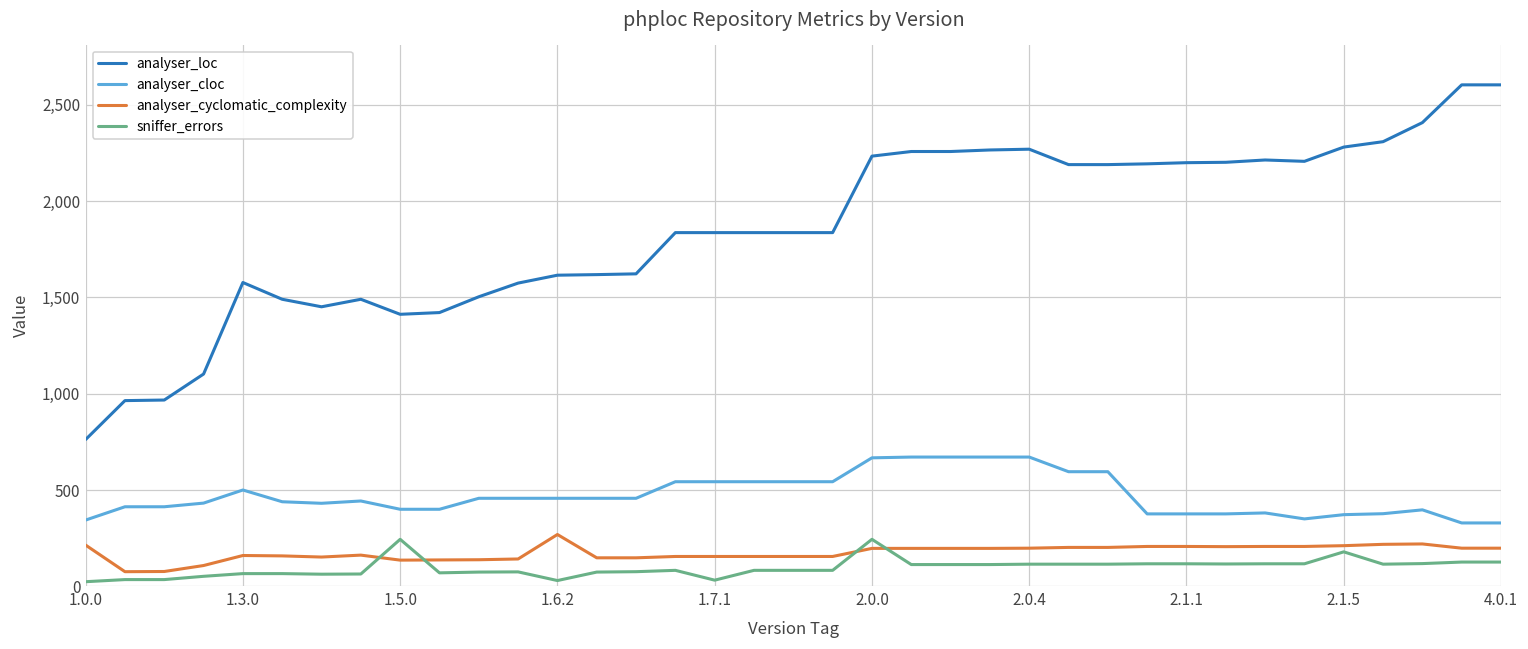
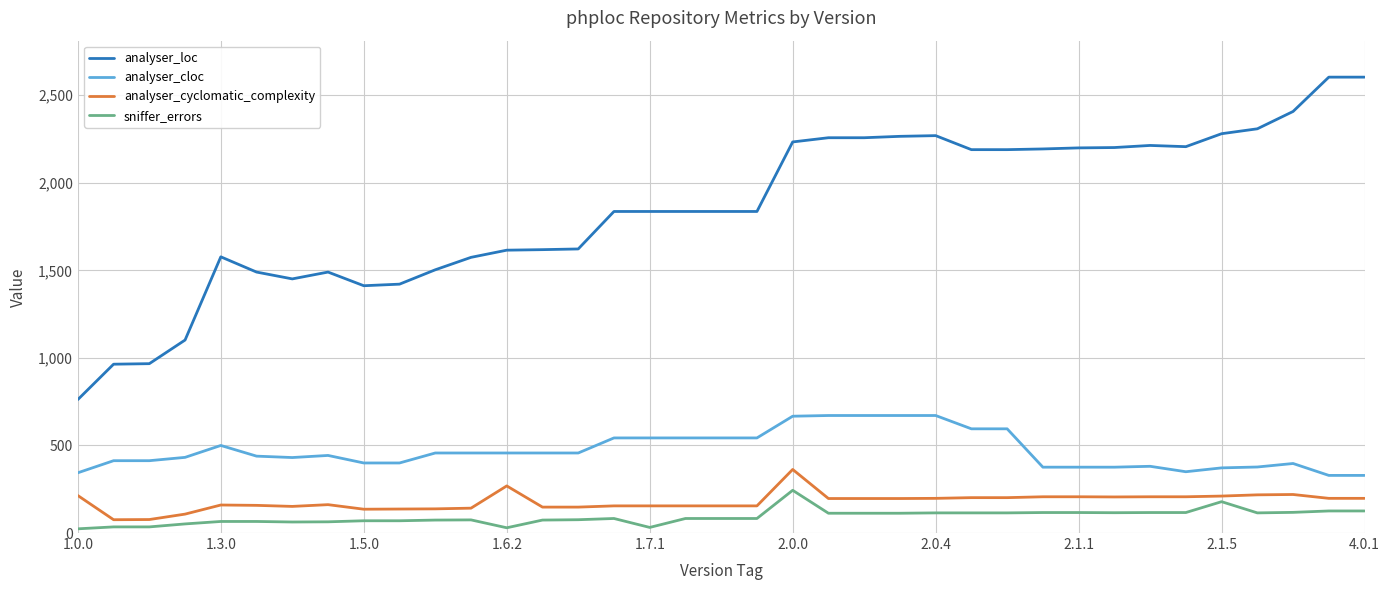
  {
    "analyser_loc": {
      "1.0.0": "760",
      "1.3.0": "1,580",
      "1.5.0": "1,410",
      "1.6.2": "1,620",
      "1.7.1": "1,840",
      "2.0.0": "2,230",
      "2.0.4": "2,270",
      "2.1.1": "2,200",
      "2.1.5": "2,280",
      "4.0.1": "2,600"
    },
    "analyser_cloc": {
      "1.0.0": "340",
      "1.3.0": "500",
      "1.5.0": "400",
      "1.6.2": "460",
      "1.7.1": "540",
      "2.0.0": "670",
      "2.0.4": "670",
      "2.1.1": "380",
      "2.1.5": "370",
      "4.0.1": "330"
    },
    "analyser_cyclomatic_complexity": {
      "1.0.0": "210",
      "1.3.0": "160",
      "1.5.0": "140",
      "1.6.2": "270",
      "1.7.1": "160",
-     "2.0.0": "200",
+     "2.0.0": "360",
      "2.0.4": "200",
      "2.1.1": "210",
      "2.1.5": "210",
      "4.0.1": "200"
    },
    "sniffer_errors": {
      "1.0.0": "20",
      "1.3.0": "70",
-     "1.5.0": "240",
+     "1.5.0": "70",
      "1.6.2": "30",
      "1.7.1": "30",
      "2.0.0": "240",
      "2.0.4": "120",
      "2.1.1": "120",
      "2.1.5": "180",
      "4.0.1": "130"
    }
  }
